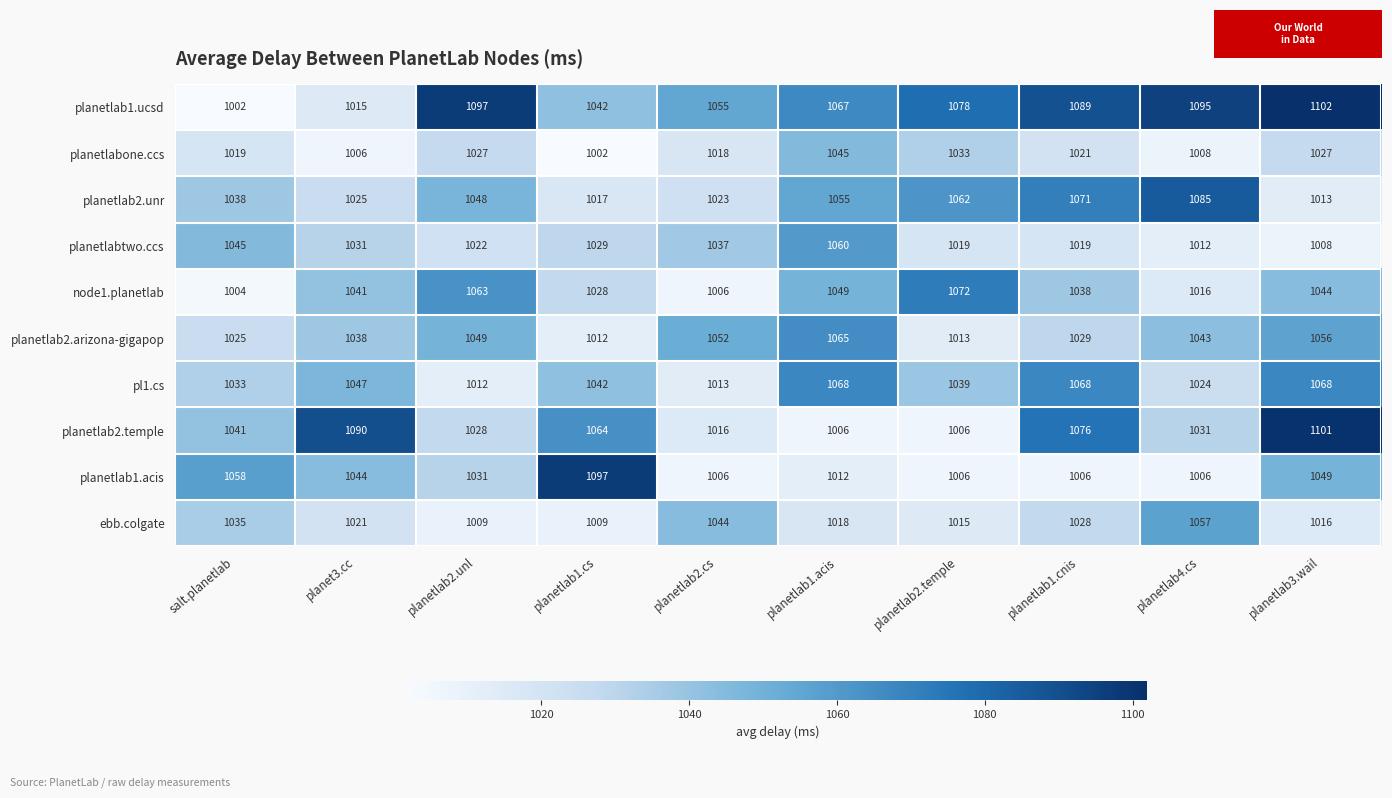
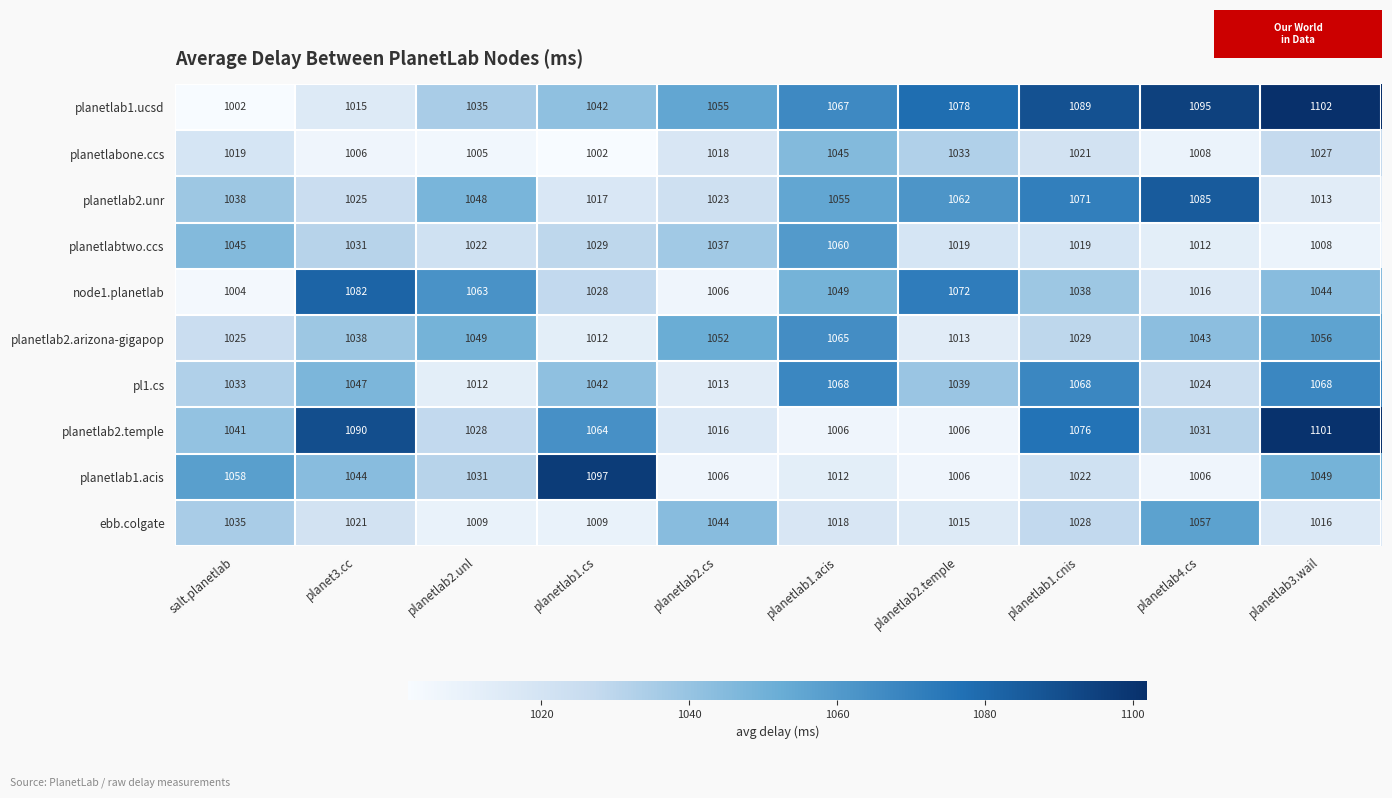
  {
    "planetlab1.ucsd": {
      "salt.planetlab": 1002,
      "planet3.cc": 1015,
-     "planetlab2.unl": 1097,
+     "planetlab2.unl": 1035,
      "planetlab1.cs": 1042,
      "planetlab2.cs": 1055,
      "planetlab1.acis": 1067,
      "planetlab2.temple": 1078,
      "planetlab1.cnis": 1089,
      "planetlab4.cs": 1095,
      "planetlab3.wail": 1102
    },
    "planetlabone.ccs": {
      "salt.planetlab": 1019,
      "planet3.cc": 1006,
-     "planetlab2.unl": 1027,
+     "planetlab2.unl": 1005,
      "planetlab1.cs": 1002,
      "planetlab2.cs": 1018,
      "planetlab1.acis": 1045,
      "planetlab2.temple": 1033,
      "planetlab1.cnis": 1021,
      "planetlab4.cs": 1008,
      "planetlab3.wail": 1027
    },
    "planetlab2.unr": {
      "salt.planetlab": 1038,
      "planet3.cc": 1025,
      "planetlab2.unl": 1048,
      "planetlab1.cs": 1017,
      "planetlab2.cs": 1023,
      "planetlab1.acis": 1055,
      "planetlab2.temple": 1062,
      "planetlab1.cnis": 1071,
      "planetlab4.cs": 1085,
      "planetlab3.wail": 1013
    },
    "planetlabtwo.ccs": {
      "salt.planetlab": 1045,
      "planet3.cc": 1031,
      "planetlab2.unl": 1022,
      "planetlab1.cs": 1029,
      "planetlab2.cs": 1037,
      "planetlab1.acis": 1060,
      "planetlab2.temple": 1019,
      "planetlab1.cnis": 1019,
      "planetlab4.cs": 1012,
      "planetlab3.wail": 1008
    },
    "node1.planetlab": {
      "salt.planetlab": 1004,
-     "planet3.cc": 1041,
+     "planet3.cc": 1082,
      "planetlab2.unl": 1063,
      "planetlab1.cs": 1028,
      "planetlab2.cs": 1006,
      "planetlab1.acis": 1049,
      "planetlab2.temple": 1072,
      "planetlab1.cnis": 1038,
      "planetlab4.cs": 1016,
      "planetlab3.wail": 1044
    },
    "planetlab2.arizona-gigapop": {
      "salt.planetlab": 1025,
      "planet3.cc": 1038,
      "planetlab2.unl": 1049,
      "planetlab1.cs": 1012,
      "planetlab2.cs": 1052,
      "planetlab1.acis": 1065,
      "planetlab2.temple": 1013,
      "planetlab1.cnis": 1029,
      "planetlab4.cs": 1043,
      "planetlab3.wail": 1056
    },
    "pl1.cs": {
      "salt.planetlab": 1033,
      "planet3.cc": 1047,
      "planetlab2.unl": 1012,
      "planetlab1.cs": 1042,
      "planetlab2.cs": 1013,
      "planetlab1.acis": 1068,
      "planetlab2.temple": 1039,
      "planetlab1.cnis": 1068,
      "planetlab4.cs": 1024,
      "planetlab3.wail": 1068
    },
    "planetlab2.temple": {
      "salt.planetlab": 1041,
      "planet3.cc": 1090,
      "planetlab2.unl": 1028,
      "planetlab1.cs": 1064,
      "planetlab2.cs": 1016,
      "planetlab1.acis": 1006,
      "planetlab2.temple": 1006,
      "planetlab1.cnis": 1076,
      "planetlab4.cs": 1031,
      "planetlab3.wail": 1101
    },
    "planetlab1.acis": {
      "salt.planetlab": 1058,
      "planet3.cc": 1044,
      "planetlab2.unl": 1031,
      "planetlab1.cs": 1097,
      "planetlab2.cs": 1006,
      "planetlab1.acis": 1012,
      "planetlab2.temple": 1006,
-     "planetlab1.cnis": 1006,
+     "planetlab1.cnis": 1022,
      "planetlab4.cs": 1006,
      "planetlab3.wail": 1049
    },
    "ebb.colgate": {
      "salt.planetlab": 1035,
      "planet3.cc": 1021,
      "planetlab2.unl": 1009,
      "planetlab1.cs": 1009,
      "planetlab2.cs": 1044,
      "planetlab1.acis": 1018,
      "planetlab2.temple": 1015,
      "planetlab1.cnis": 1028,
      "planetlab4.cs": 1057,
      "planetlab3.wail": 1016
    }
  }
